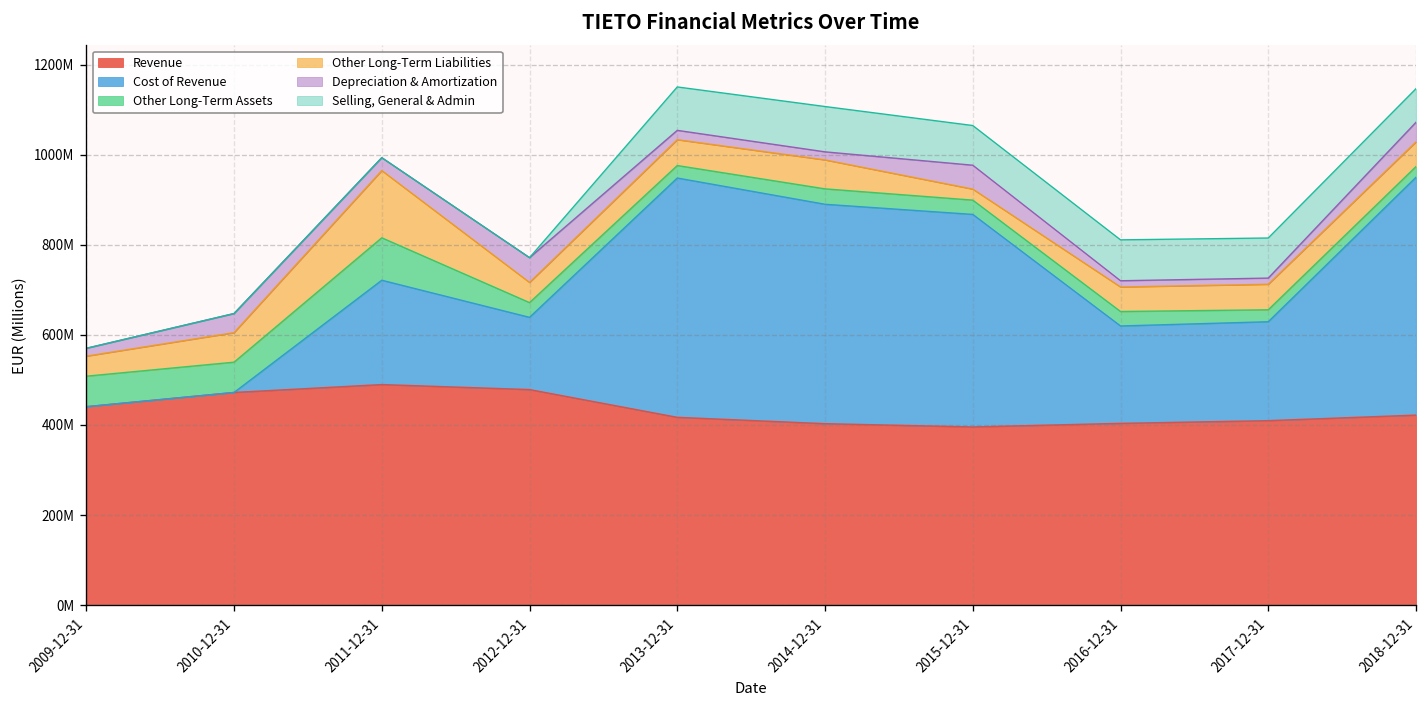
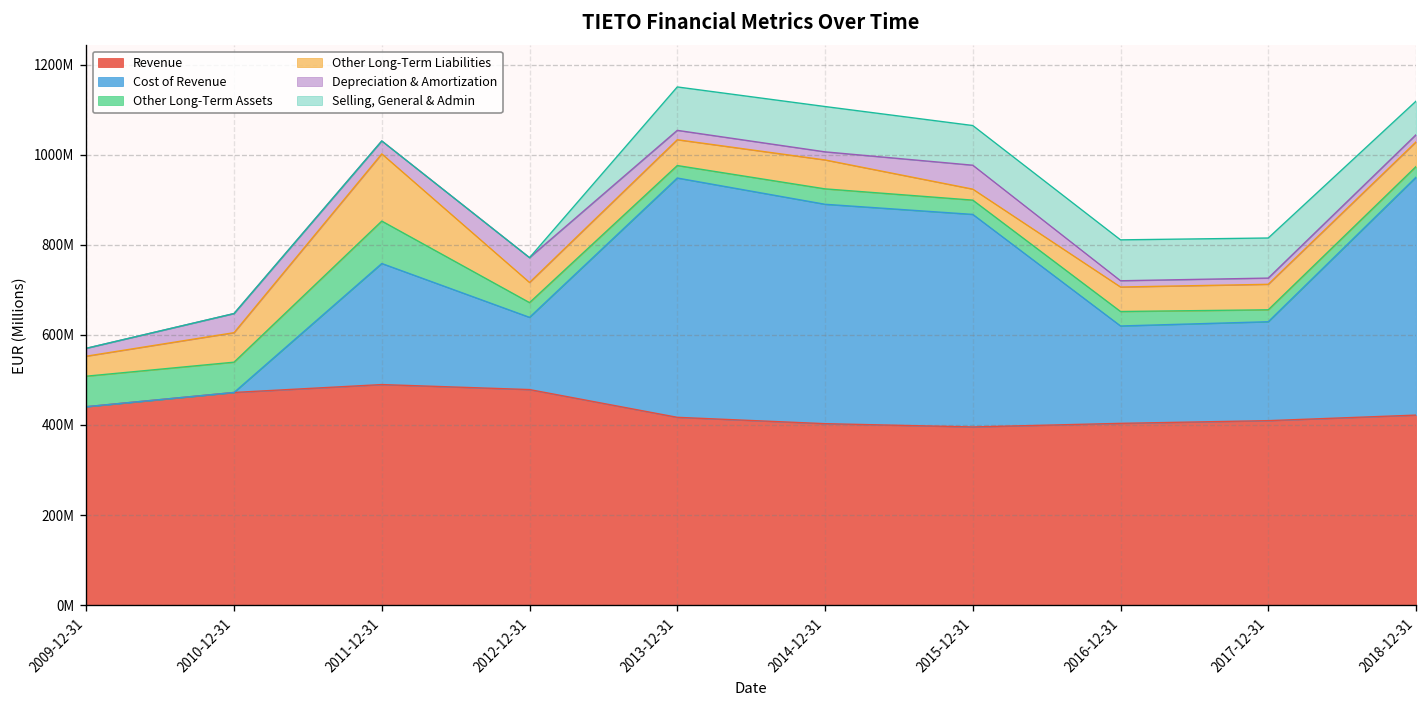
  {
    "Revenue": {
      "2011-12-31": 490000000,
      "2012-12-31": 480000000,
      "2013-12-31": 420000000,
      "2014-12-31": 400000000,
      "2015-12-31": 400000000,
      "2016-12-31": 400000000,
      "2017-12-31": 410000000,
      "2018-12-31": 420000000
    },
    "Cost of Revenue": {
-     "2011-12-31": 230000000,
+     "2011-12-31": 270000000,
      "2012-12-31": 160000000,
      "2013-12-31": 530000000,
      "2014-12-31": 490000000,
      "2015-12-31": 470000000,
      "2016-12-31": 220000000,
      "2017-12-31": 220000000,
      "2018-12-31": 530000000
    },
    "Other Long-Term Liabilities": {
      "2009-12-31": 40000000,
      "2010-12-31": 70000000,
      "2011-12-31": 150000000,
      "2012-12-31": 40000000,
      "2013-12-31": 60000000,
      "2014-12-31": 60000000,
      "2015-12-31": 20000000,
      "2016-12-31": 50000000,
      "2017-12-31": 60000000,
      "2018-12-31": 50000000
    },
    "Depreciation & Amortization": {
      "2013-12-31": 20000000,
      "2014-12-31": 20000000,
      "2015-12-31": 50000000,
      "2016-12-31": 10000000,
      "2017-12-31": 10000000,
-     "2018-12-31": 40000000
+     "2018-12-31": 20000000
    }
  }
